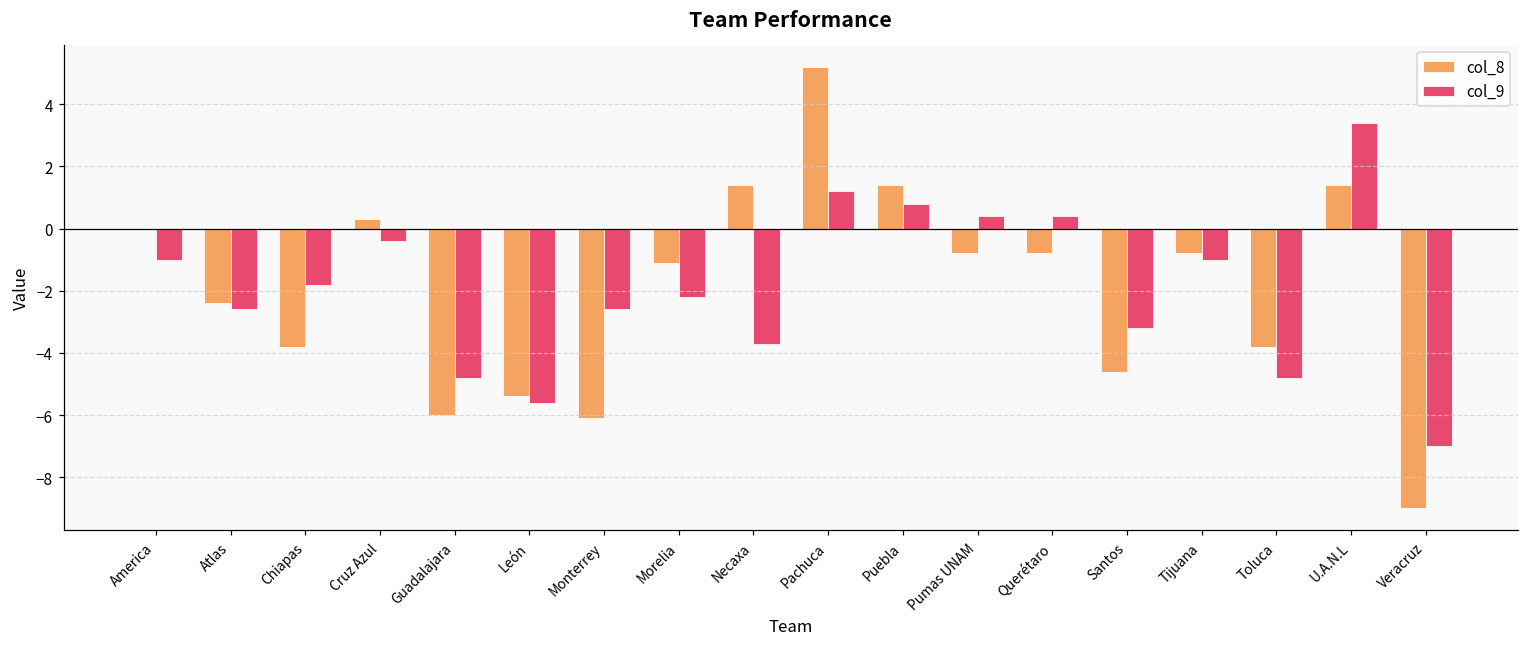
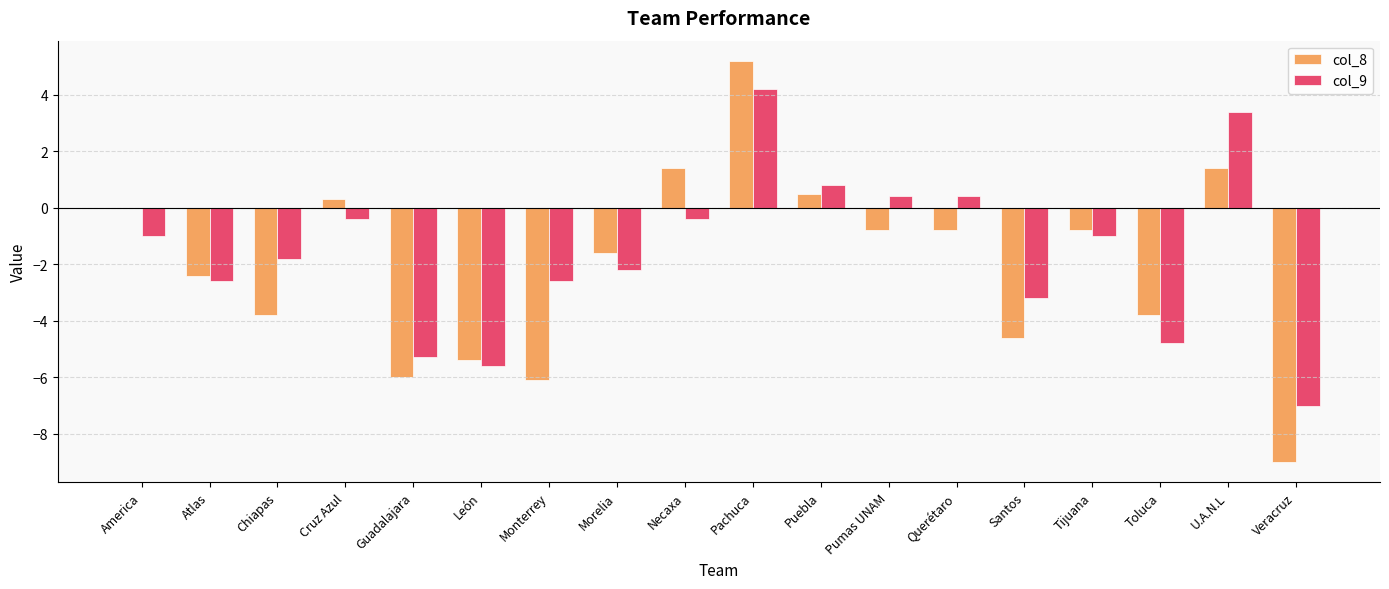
  {
    "col_8": {
      "America": 0.0,
      "Atlas": -2.4,
      "Chiapas": -3.8,
      "Cruz Azul": 0.3,
      "Guadalajara": -6.0,
      "León": -5.4,
      "Monterrey": -6.1,
-     "Morelia": -1.1,
+     "Morelia": -1.6,
      "Necaxa": 1.4,
      "Pachuca": 5.2,
-     "Puebla": 1.4,
+     "Puebla": 0.5,
      "Pumas UNAM": -0.8,
      "Querétaro": -0.8,
      "Santos": -4.6,
      "Tijuana": -0.8,
      "Toluca": -3.8,
      "U.A.N.L": 1.4,
      "Veracruz": -9.0
    },
    "col_9": {
      "America": -1.0,
      "Atlas": -2.6,
      "Chiapas": -1.8,
      "Cruz Azul": -0.4,
-     "Guadalajara": -4.8,
+     "Guadalajara": -5.3,
      "León": -5.6,
      "Monterrey": -2.6,
      "Morelia": -2.2,
-     "Necaxa": -3.7,
-     "Pachuca": 1.2,
+     "Necaxa": -0.4,
+     "Pachuca": 4.2,
      "Puebla": 0.8,
      "Pumas UNAM": 0.4,
      "Querétaro": 0.4,
      "Santos": -3.2,
      "Tijuana": -1.0,
      "Toluca": -4.8,
      "U.A.N.L": 3.4,
      "Veracruz": -7.0
    }
  }
